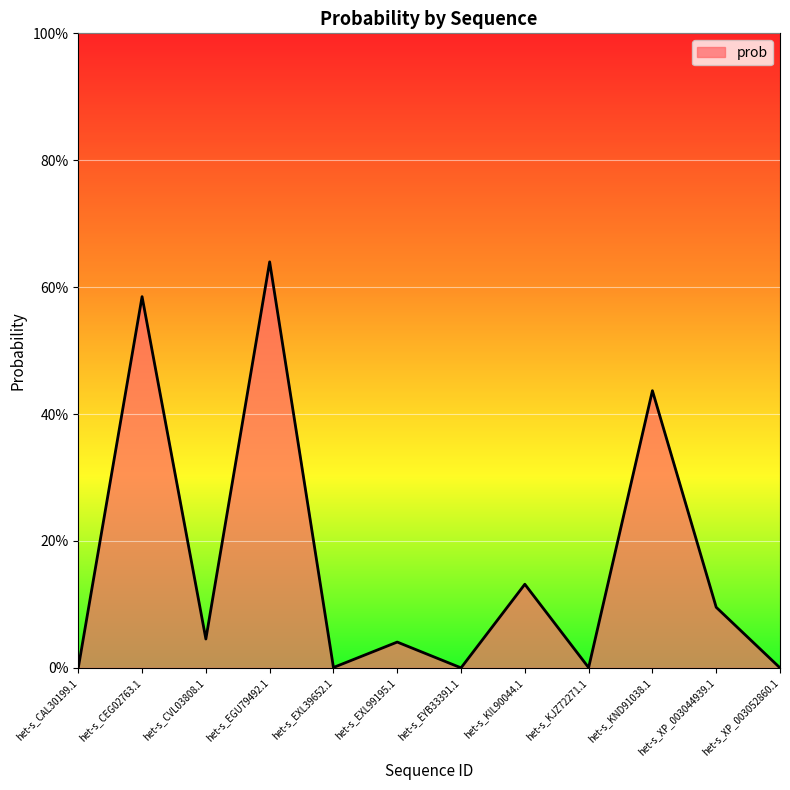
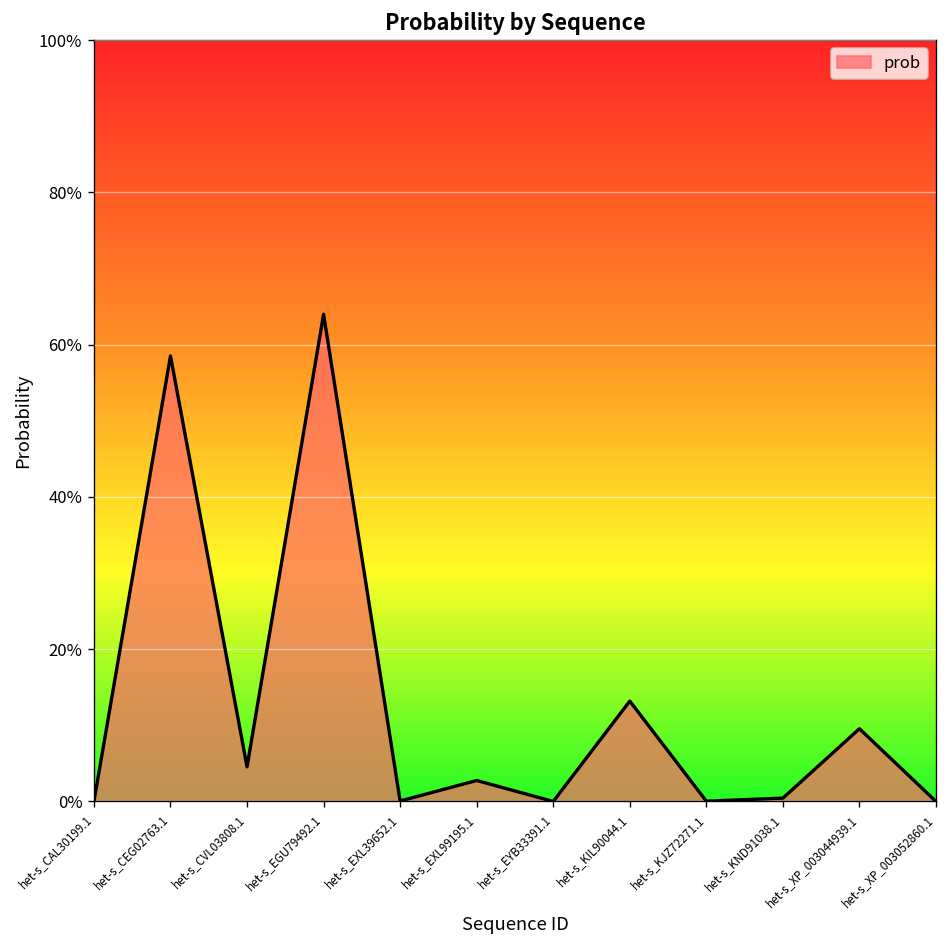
  {
    "het-s_CAL30199.1": "0%",
    "het-s_CEG02763.1": "59%",
    "het-s_CVL03808.1": "5%",
    "het-s_EGU79492.1": "64%",
    "het-s_EXL39652.1": "0%",
-   "het-s_EXL99195.1": "4%",
+   "het-s_EXL99195.1": "3%",
    "het-s_EYB33391.1": "0%",
    "het-s_KIL90044.1": "13%",
    "het-s_KJZ72271.1": "0%",
-   "het-s_KND91038.1": "44%",
+   "het-s_KND91038.1": "0%",
    "het-s_XP_003044939.1": "10%",
    "het-s_XP_003052860.1": "0%"
  }
